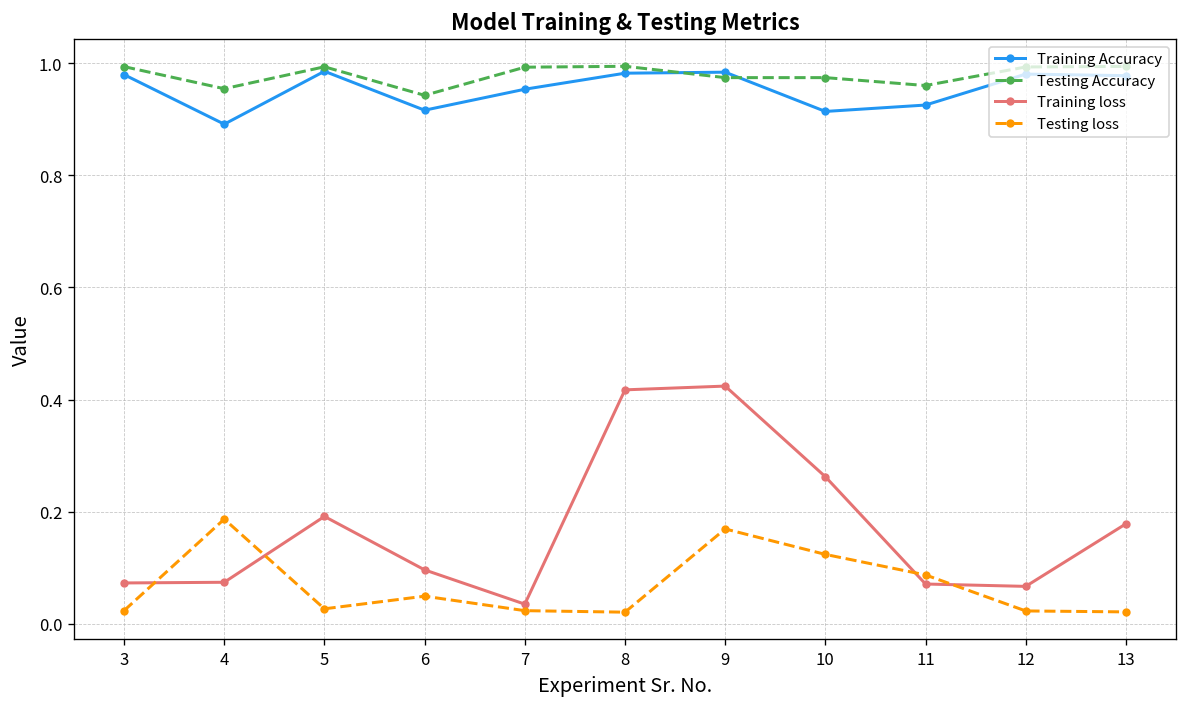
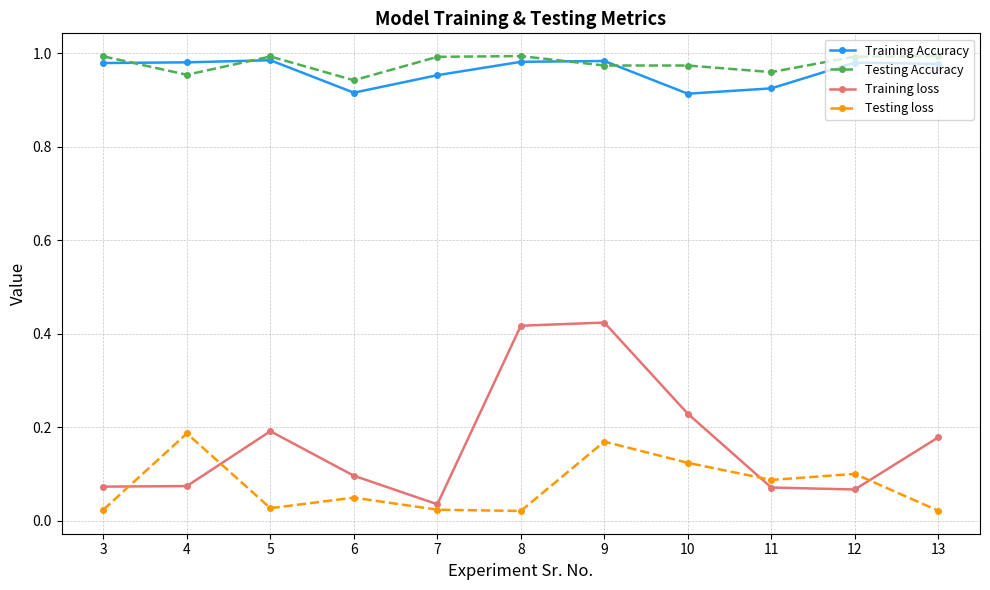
  {
    "Training Accuracy": {
      "3": 0.98,
-     "4": 0.89,
+     "4": 0.98,
      "5": 0.99,
      "6": 0.92,
      "7": 0.95,
      "8": 0.98,
      "9": 0.98,
      "10": 0.91,
      "11": 0.93
    },
    "Testing Accuracy": {
      "3": 0.99,
      "4": 0.95,
      "5": 0.99,
      "6": 0.94,
      "7": 0.99,
      "8": 0.99,
      "9": 0.97,
      "10": 0.97,
      "11": 0.96
    },
    "Training loss": {
      "3": 0.07,
      "4": 0.07,
      "5": 0.19,
      "6": 0.10,
      "7": 0.04,
      "8": 0.42,
      "9": 0.42,
-     "10": 0.26,
+     "10": 0.23,
      "11": 0.07,
      "12": 0.07,
      "13": 0.18
    },
    "Testing loss": {
      "3": 0.02,
      "4": 0.19,
      "5": 0.03,
      "6": 0.05,
      "7": 0.02,
      "8": 0.02,
      "9": 0.17,
      "10": 0.12,
      "11": 0.09,
-     "12": 0.02,
+     "12": 0.10,
      "13": 0.02
    }
  }
